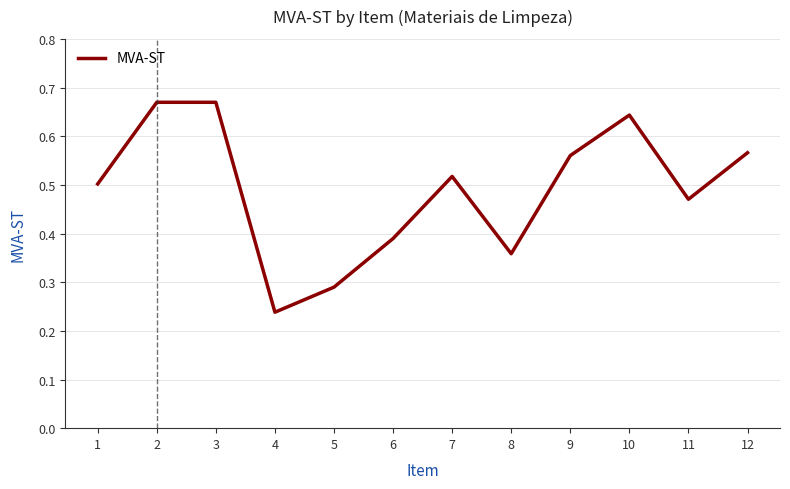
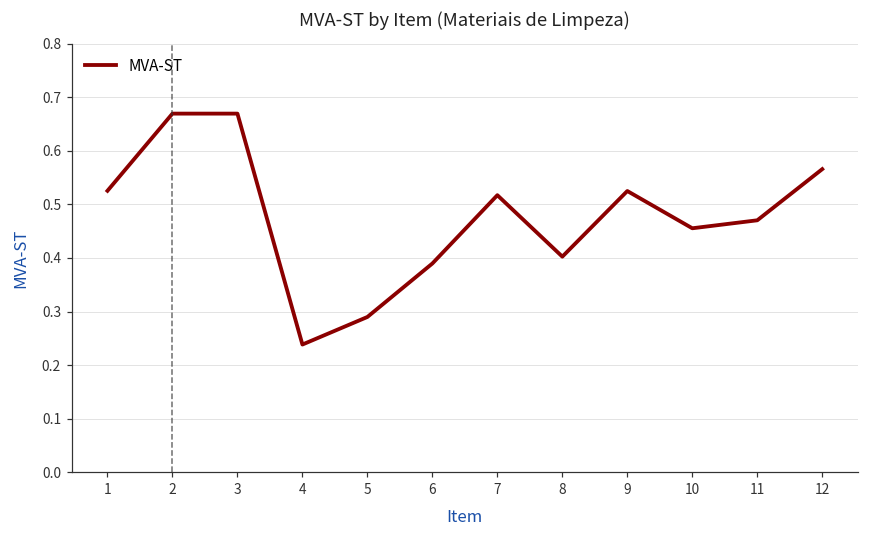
  {
-   "1": 0.50,
+   "1": 0.53,
    "2": 0.67,
    "3": 0.67,
    "4": 0.24,
    "5": 0.29,
    "6": 0.39,
    "7": 0.52,
-   "8": 0.36,
-   "9": 0.56,
-   "10": 0.64,
+   "8": 0.40,
+   "9": 0.53,
+   "10": 0.46,
    "11": 0.47,
    "12": 0.57
  }
